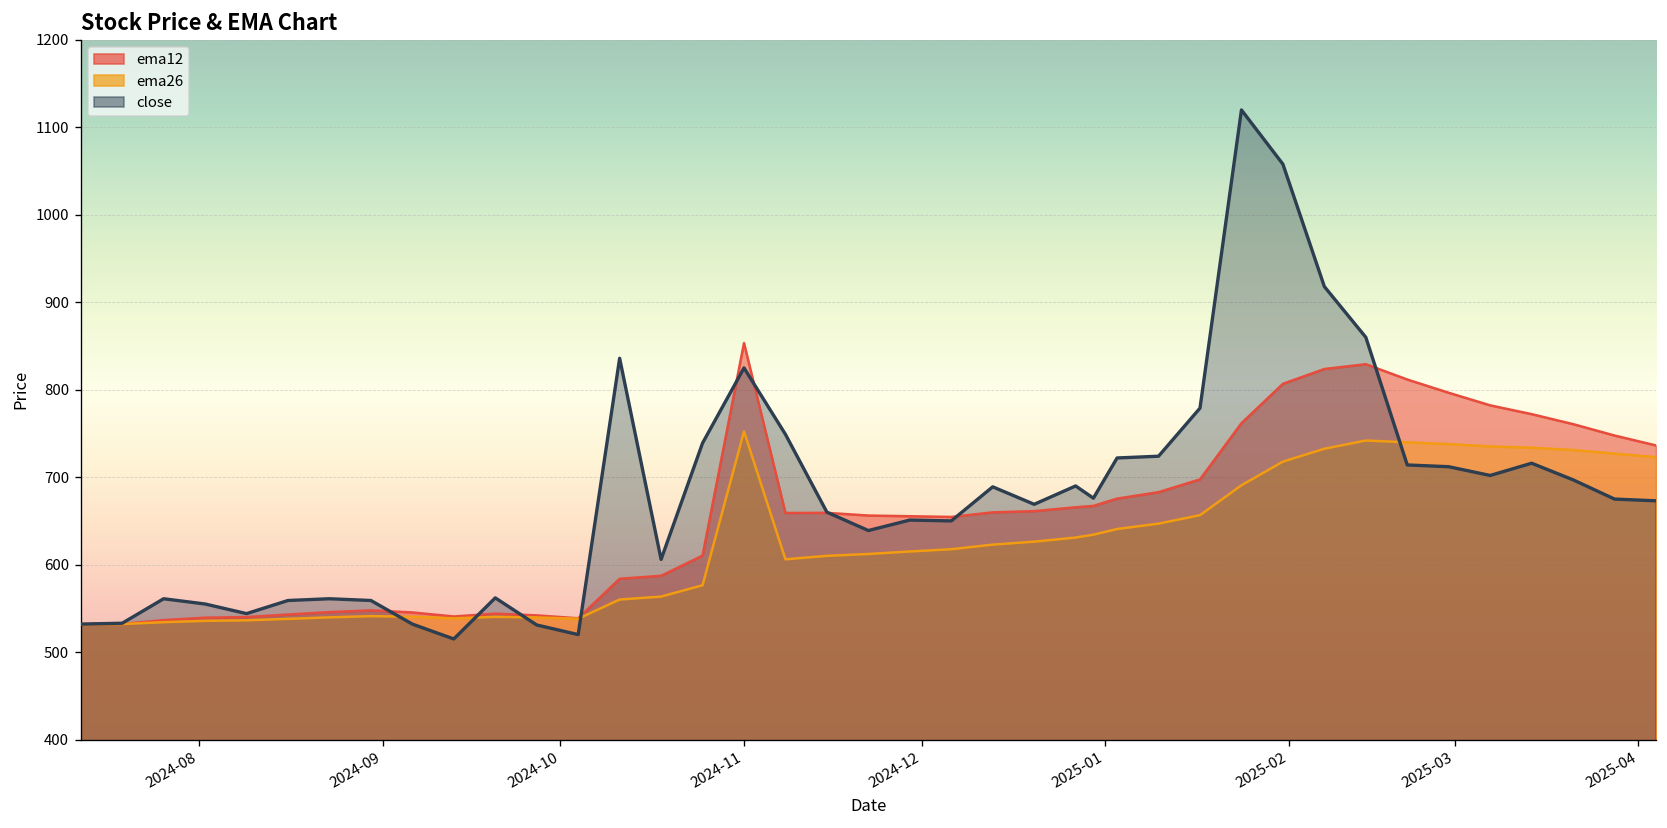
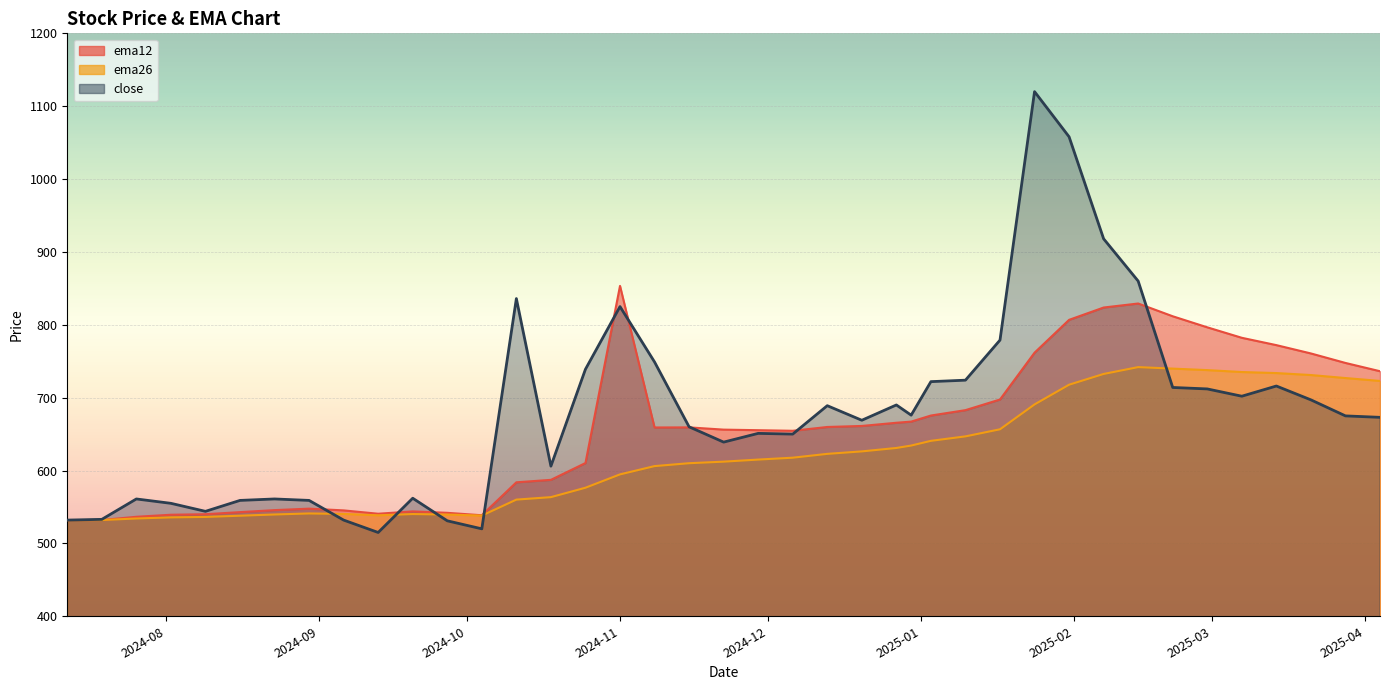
  {
    "ema12": {
      "2024-11": 850
    },
    "ema26": {
-     "2024-11": 750
+     "2024-11": 590
    },
    "close": {
      "2024-11": 830
    }
  }
